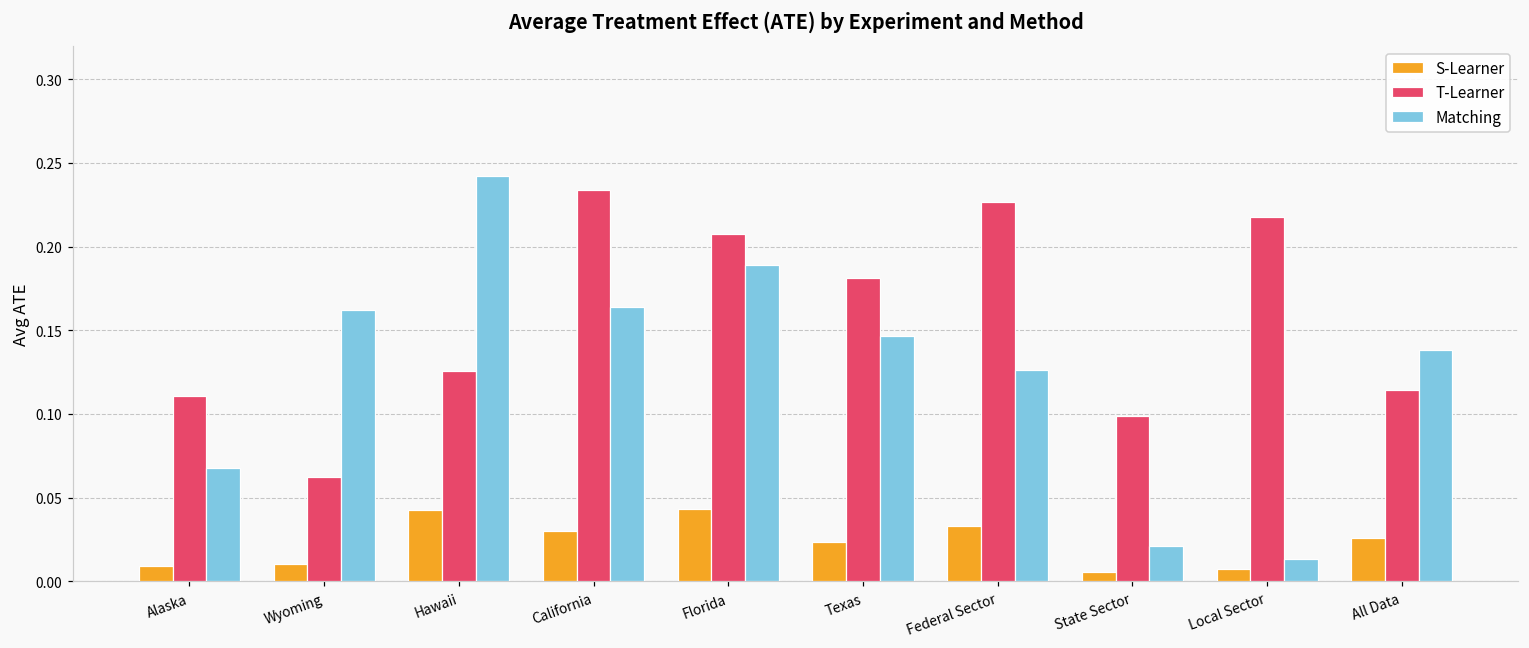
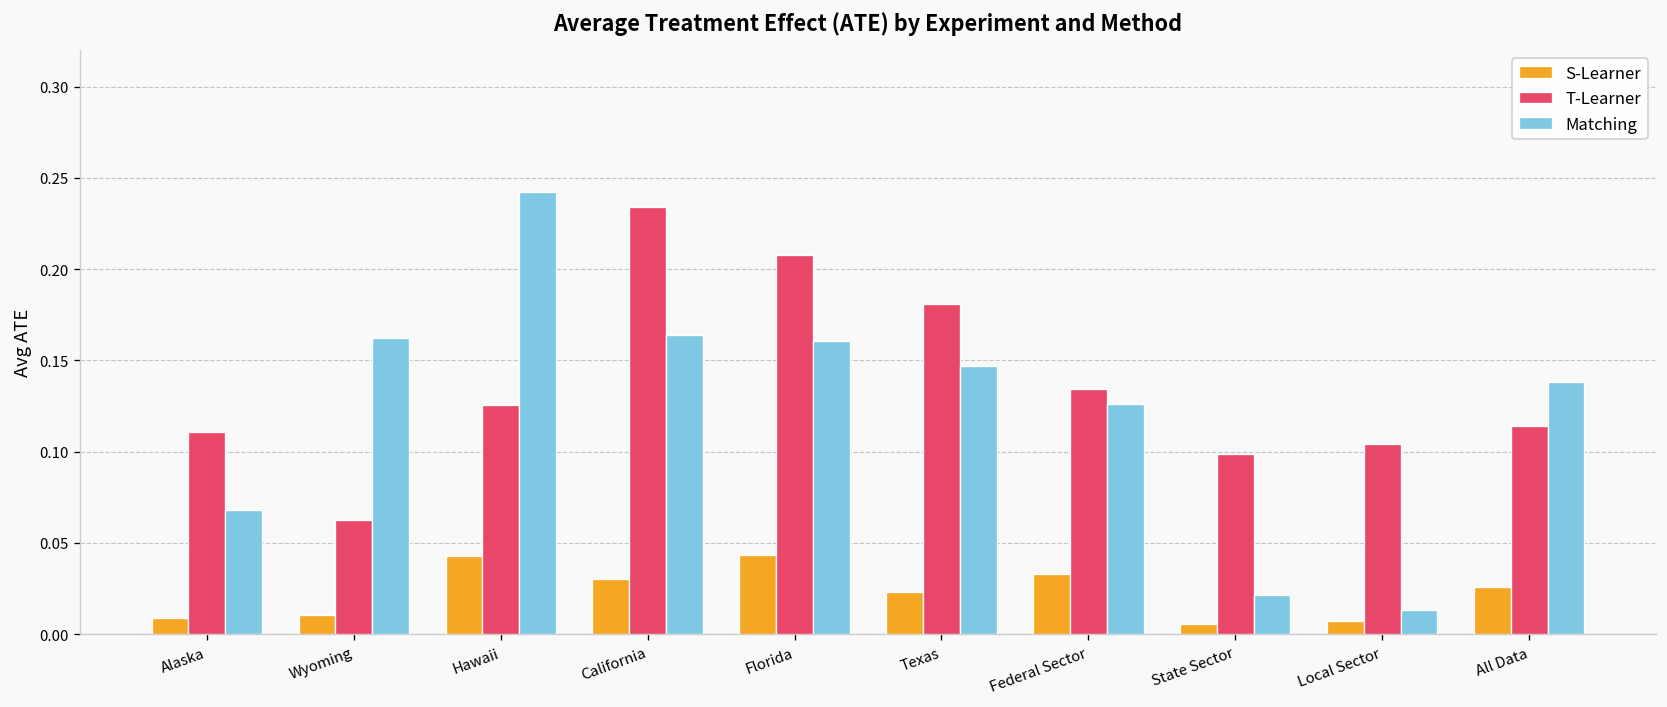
  {
    "S-Learner": {
      "Alaska": 0.009,
      "Wyoming": 0.010,
      "Hawaii": 0.043,
      "California": 0.030,
      "Florida": 0.043,
      "Texas": 0.023,
      "Federal Sector": 0.033,
      "State Sector": 0.006,
      "Local Sector": 0.007,
      "All Data": 0.026
    },
    "T-Learner": {
      "Alaska": 0.111,
      "Wyoming": 0.062,
      "Hawaii": 0.126,
      "California": 0.234,
      "Florida": 0.208,
      "Texas": 0.181,
-     "Federal Sector": 0.227,
+     "Federal Sector": 0.134,
      "State Sector": 0.099,
-     "Local Sector": 0.218,
+     "Local Sector": 0.104,
      "All Data": 0.114
    },
    "Matching": {
      "Alaska": 0.068,
      "Wyoming": 0.162,
      "Hawaii": 0.242,
      "California": 0.164,
-     "Florida": 0.189,
+     "Florida": 0.160,
      "Texas": 0.147,
      "Federal Sector": 0.126,
      "State Sector": 0.021,
      "Local Sector": 0.013,
      "All Data": 0.138
    }
  }
